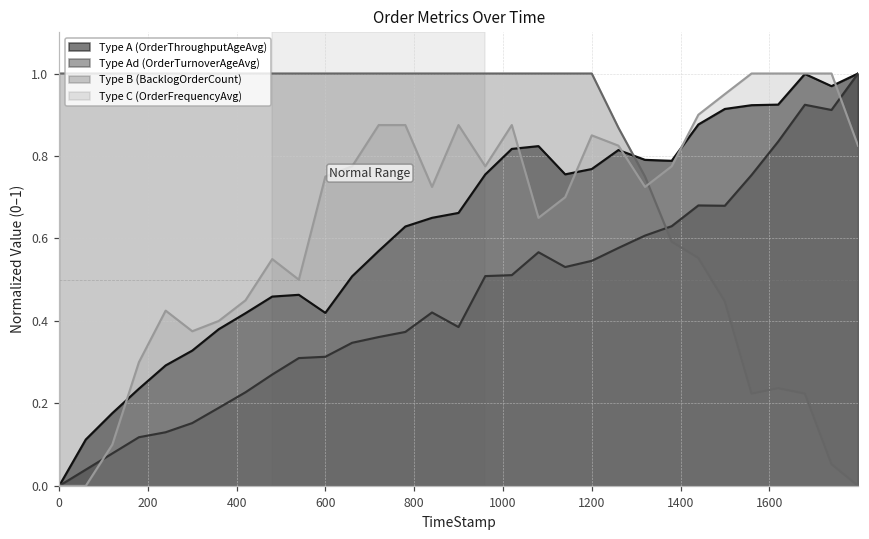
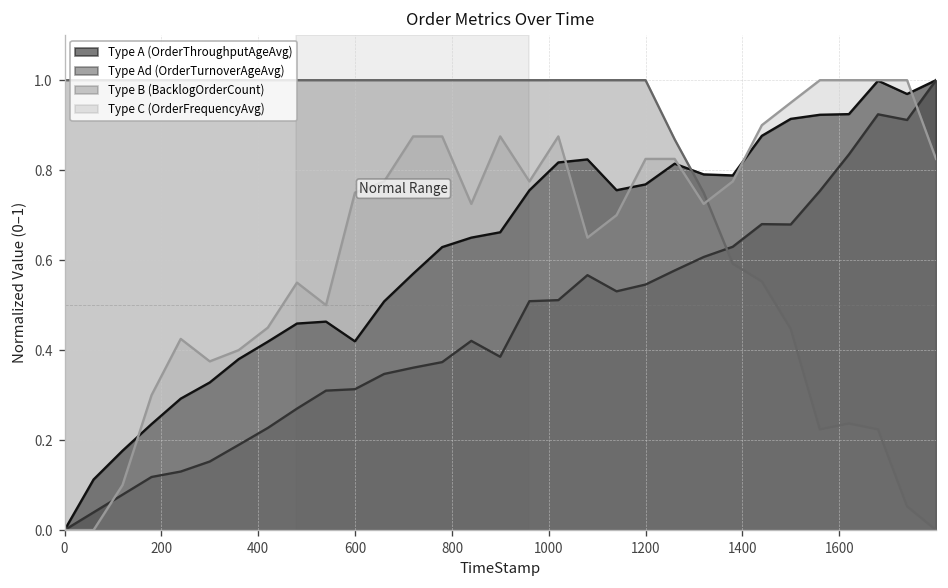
  {
    "Type B (BacklogOrderCount)": {
      "0": 1.00,
      "600": 1.00,
      "1200": 1.00
    },
    "Type C (OrderFrequencyAvg)": {
      "600": 0.75,
-     "1200": 0.85
+     "1200": 0.82
    }
  }
